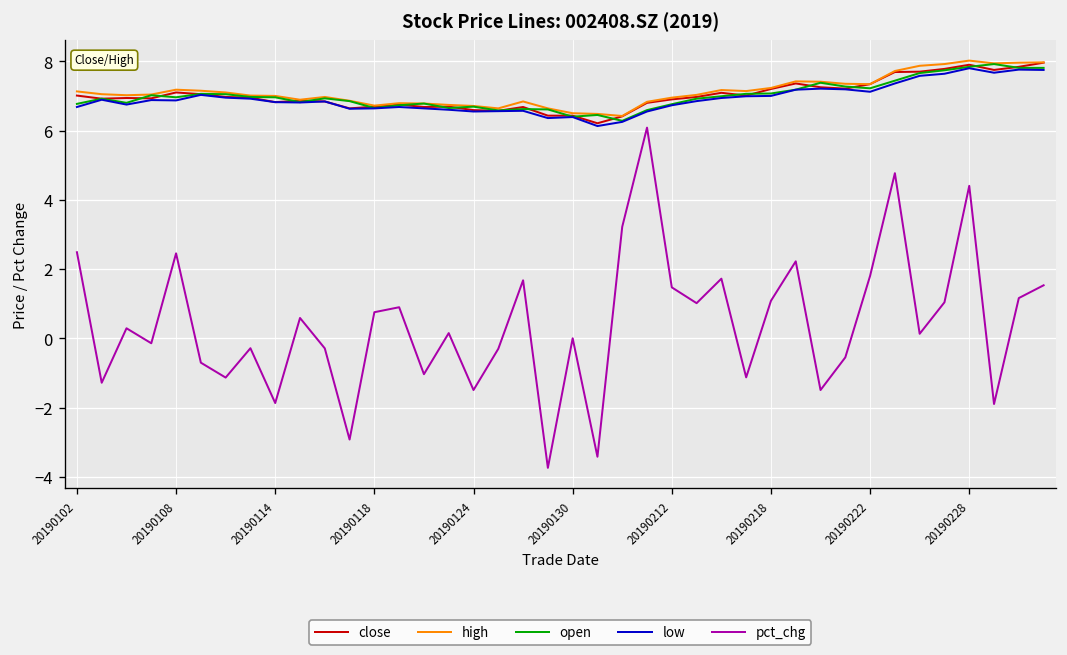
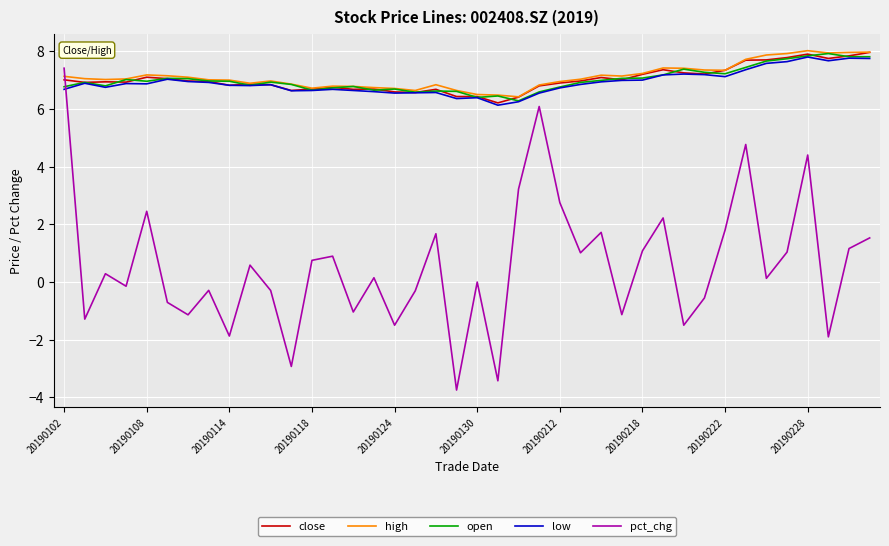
  {
    "close": {
      "20190102": 7.0
    },
    "high": {
      "20190102": 7.1,
      "20190228": 8.0
    },
    "open": {
      "20190102": 6.8,
      "20190108": 7.0,
      "20190222": 7.2
    },
    "low": {
      "20190102": 6.7,
      "20190108": 6.9,
      "20190222": 7.1
    },
    "pct_chg": {
-     "20190102": 2.5,
+     "20190102": 7.4,
      "20190108": 2.5,
      "20190114": -1.9,
      "20190118": 0.8,
      "20190124": -1.5,
      "20190130": 0.0,
-     "20190212": 1.5,
+     "20190212": 2.8,
      "20190218": 1.1,
      "20190222": 1.8,
      "20190228": 4.4
    }
  }
